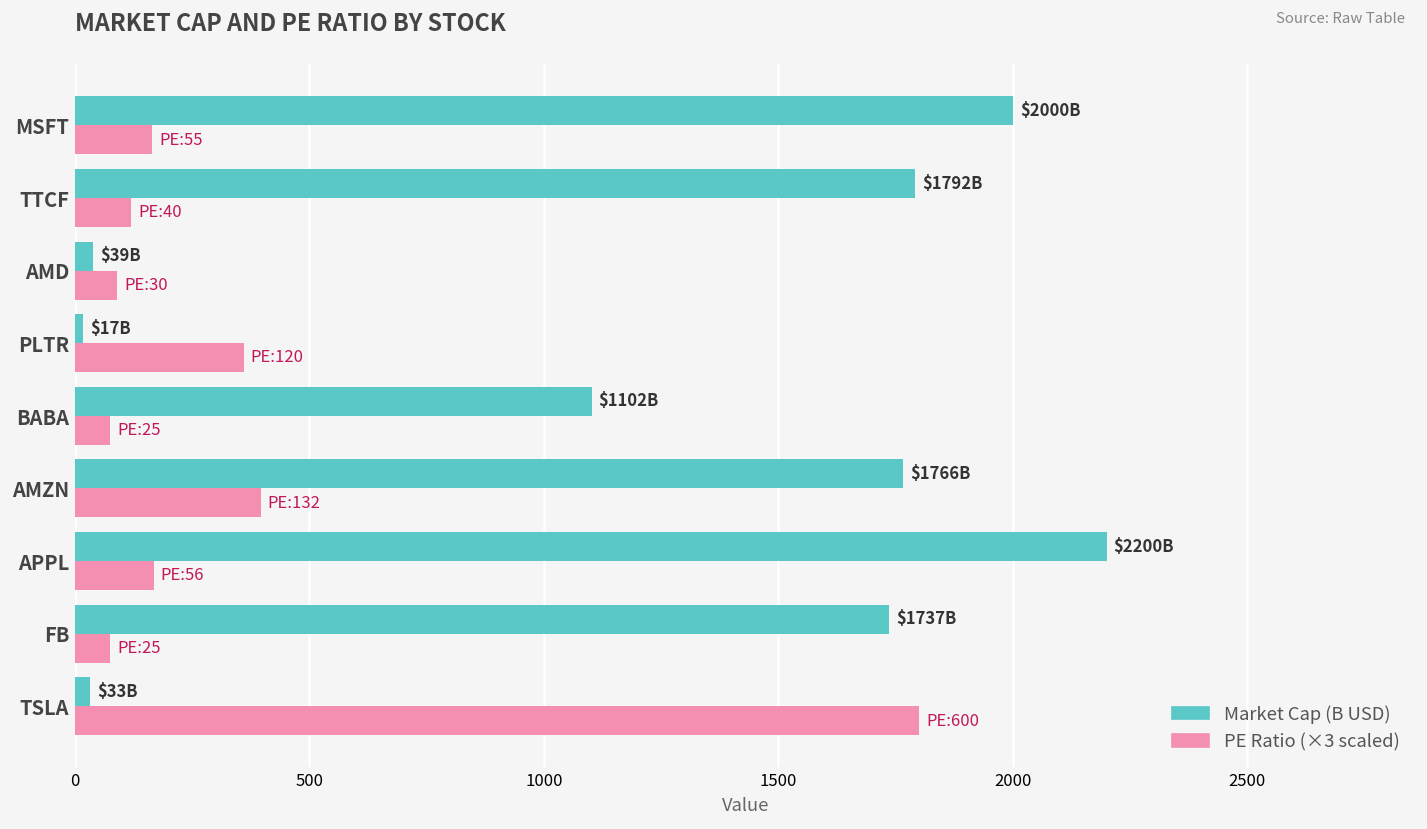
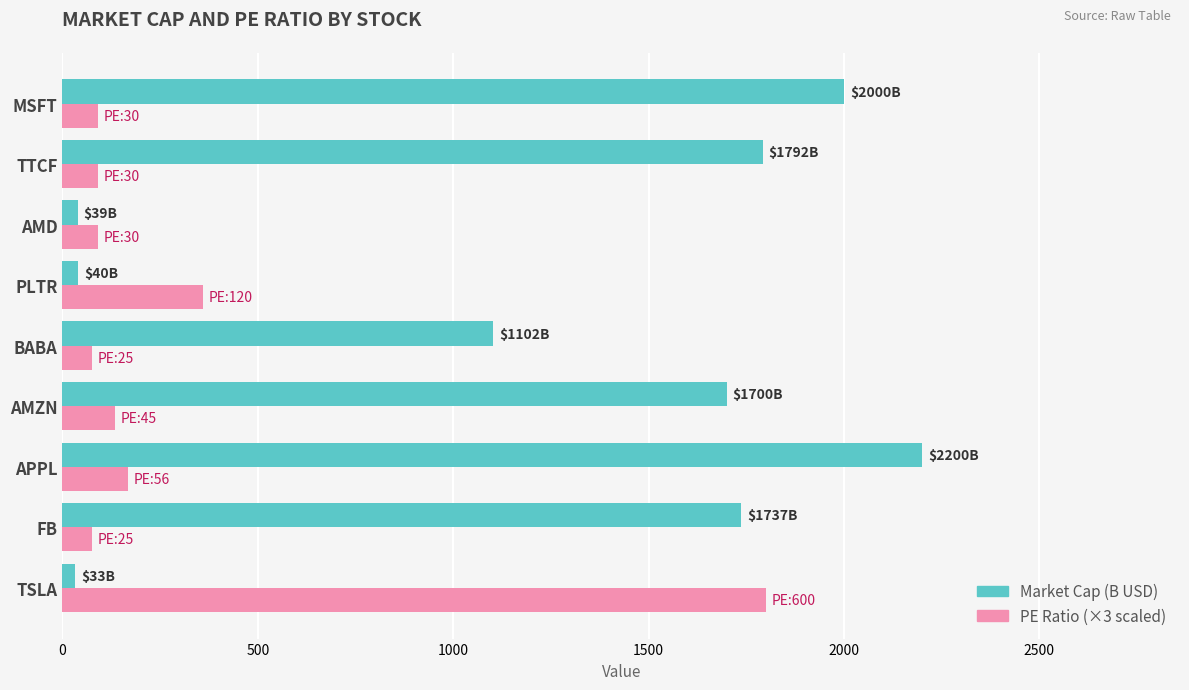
  {
    "Market Cap (B USD)": {
      "MSFT": "$2000B",
      "TTCF": "$1792B",
      "AMD": "$39B",
-     "PLTR": "$17B",
+     "PLTR": "$40B",
      "BABA": "$1102B",
-     "AMZN": "$1766B",
+     "AMZN": "$1700B",
      "APPL": "$2200B",
      "FB": "$1737B",
      "TSLA": "$33B"
    },
    "PE Ratio (×3 scaled)": {
-     "MSFT": "55",
-     "TTCF": "40",
-     "AMZN": "132"
+     "MSFT": "30",
+     "TTCF": "30",
+     "AMZN": "45"
    }
  }
